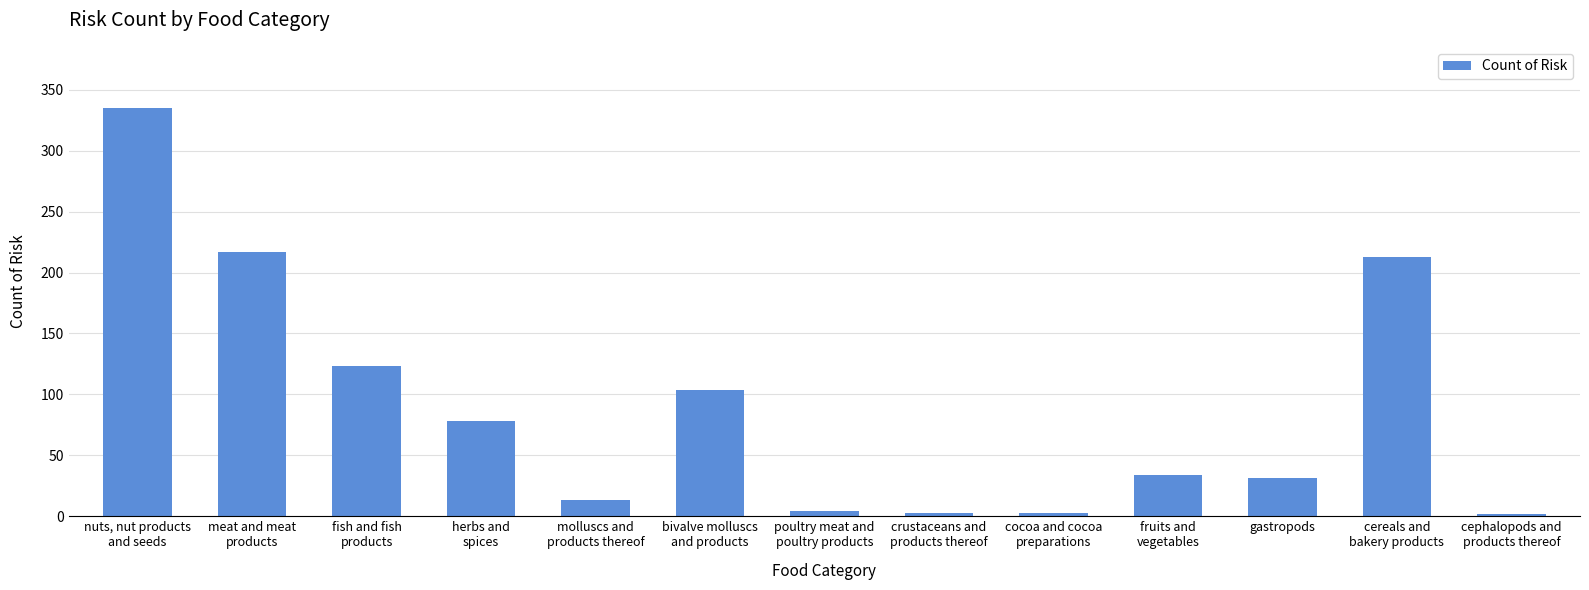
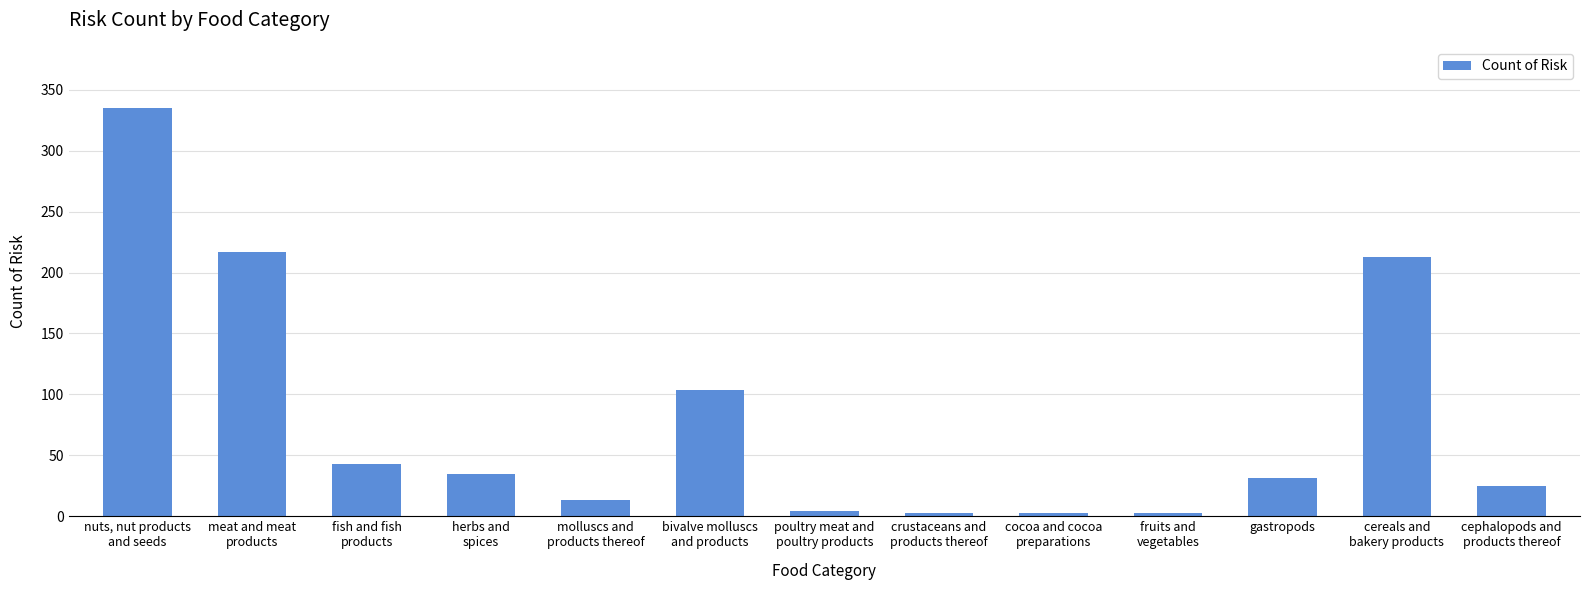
  {
    "nuts, nut products and seeds": 335,
    "meat and meat products": 217,
-   "fish and fish products": 123,
-   "herbs and spices": 78,
+   "fish and fish products": 43,
+   "herbs and spices": 35,
    "molluscs and products thereof": 13,
    "bivalve molluscs and products": 104,
    "poultry meat and poultry products": 4,
    "crustaceans and products thereof": 3,
    "cocoa and cocoa preparations": 3,
-   "fruits and vegetables": 34,
+   "fruits and vegetables": 3,
    "gastropods": 31,
    "cereals and bakery products": 213,
-   "cephalopods and products thereof": 2
+   "cephalopods and products thereof": 25
  }
